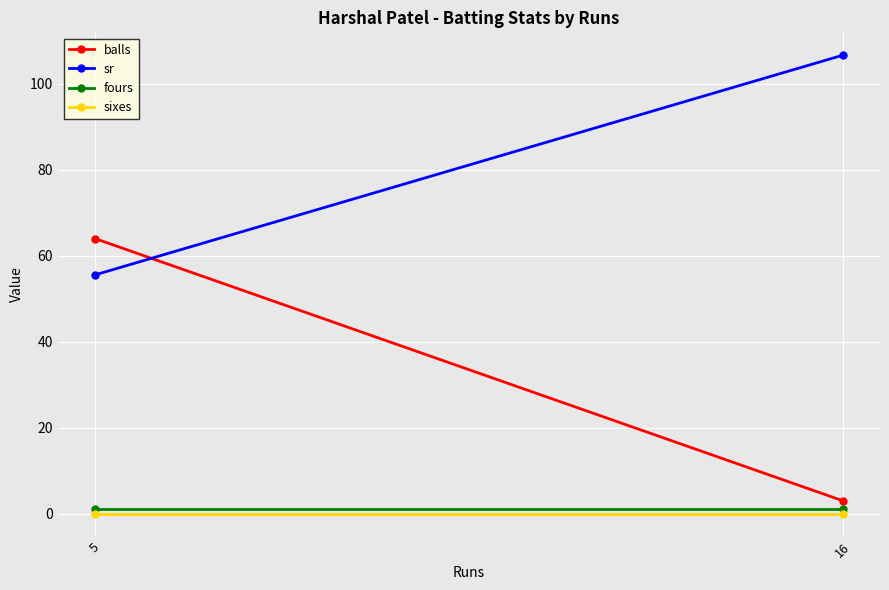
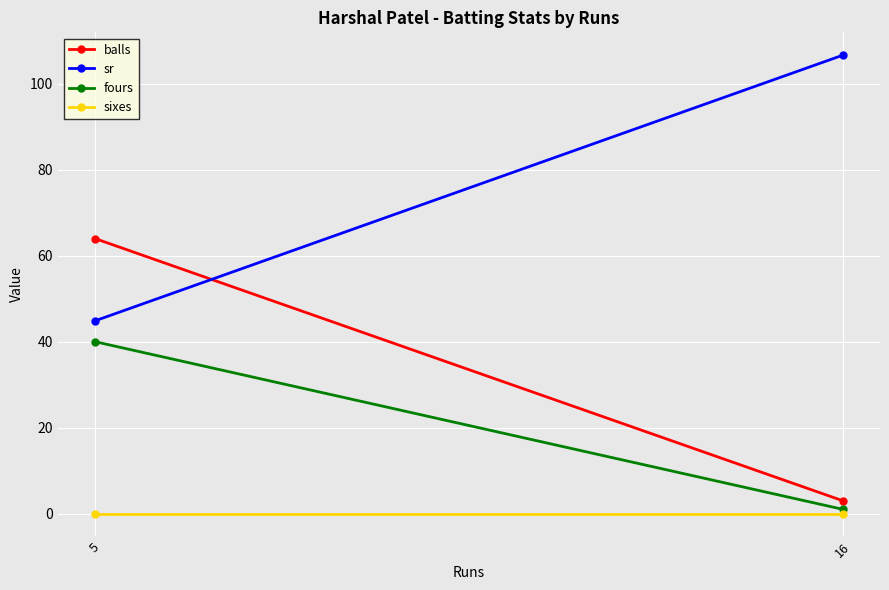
  {
    "balls": {
      "5": 64,
      "16": 3
    },
    "sr": {
-     "5": 56,
+     "5": 45,
      "16": 107
    },
    "fours": {
-     "5": 1,
+     "5": 40,
      "16": 1
    },
    "sixes": {
      "5": 0,
      "16": 0
    }
  }
